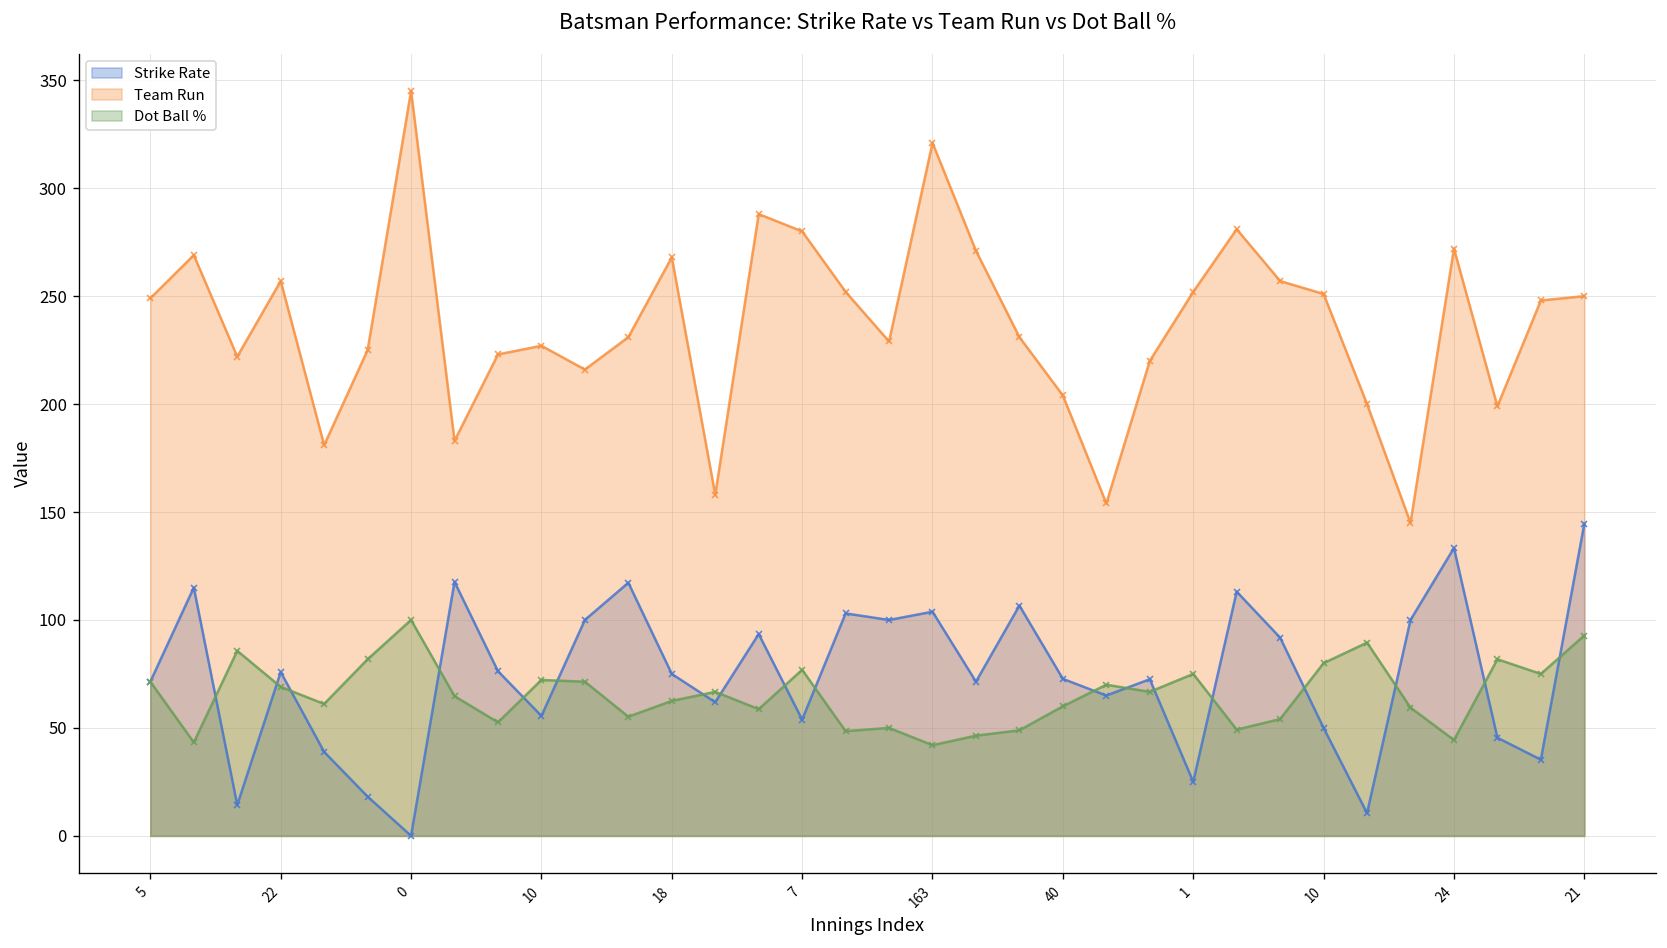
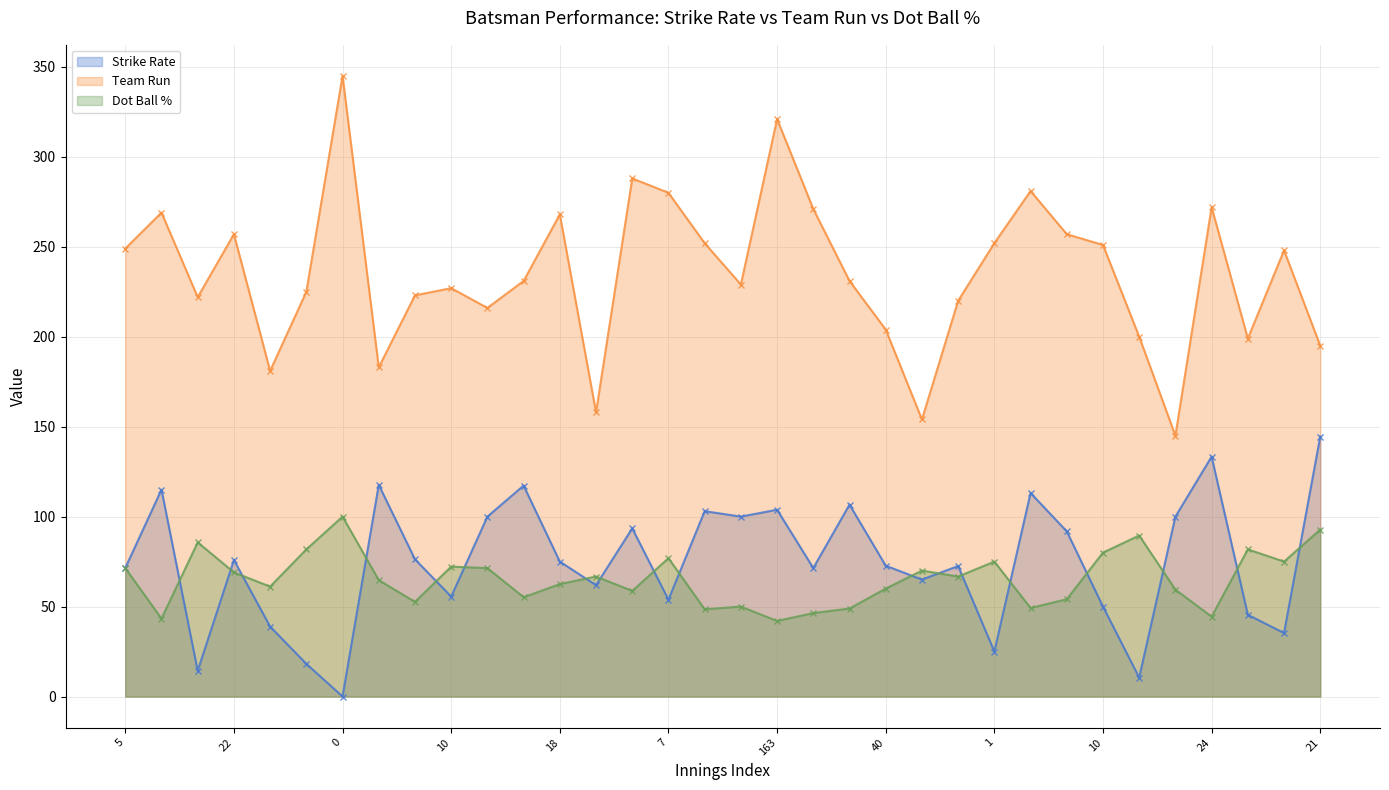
  {
    "Strike Rate": {
      "22": 76,
      "0": 0,
      "18": 75,
      "163": 104,
      "40": 73,
      "21": 145
    },
    "Team Run": {
      "22": 257,
      "0": 345,
      "18": 268,
      "163": 321,
      "40": 204,
-     "21": 250
+     "21": 195
    },
    "Dot Ball %": {
      "22": 69,
      "0": 100,
      "18": 63,
      "163": 42,
      "40": 60,
      "21": 93
    }
  }
